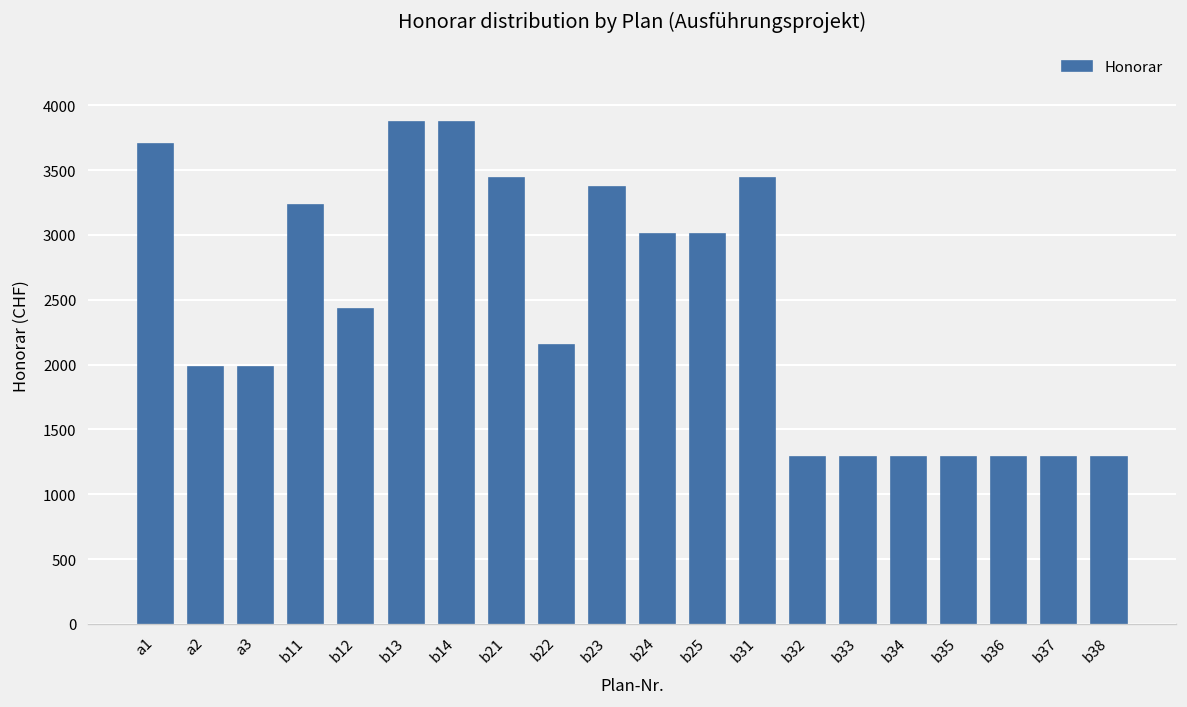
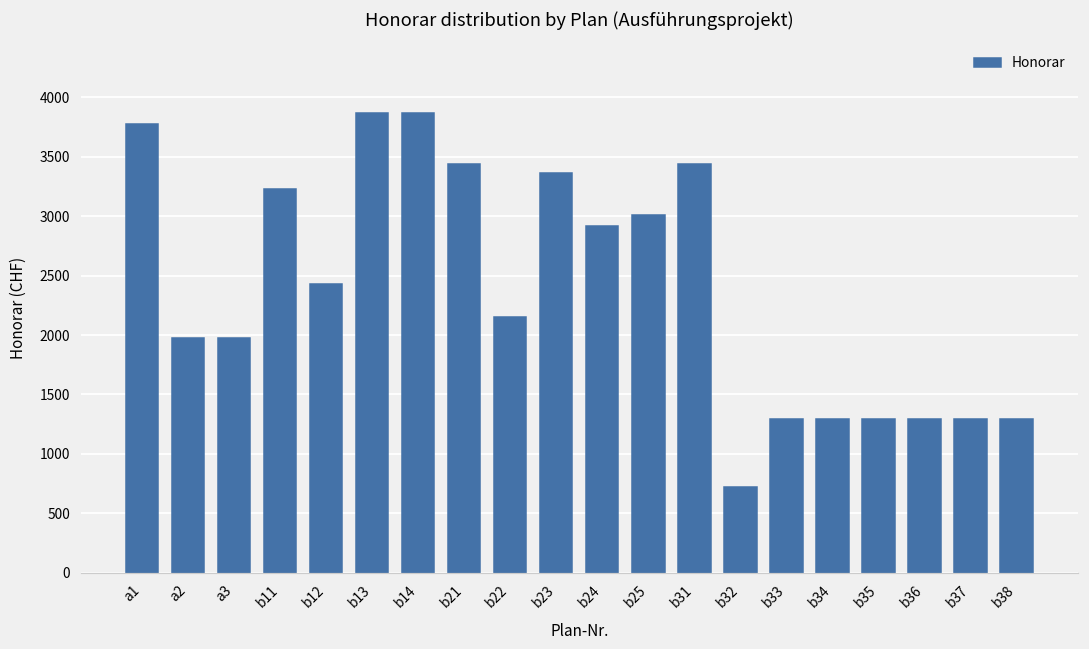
  {
-   "a1": 3700,
+   "a1": 3780,
    "a2": 1980,
    "a3": 1980,
    "b11": 3230,
    "b12": 2430,
    "b13": 3870,
    "b14": 3870,
    "b21": 3440,
    "b22": 2150,
    "b23": 3370,
-   "b24": 3010,
+   "b24": 2920,
    "b25": 3010,
    "b31": 3440,
-   "b32": 1290,
+   "b32": 720,
    "b33": 1290,
    "b34": 1290,
    "b35": 1290,
    "b36": 1290,
    "b37": 1290,
    "b38": 1290
  }
